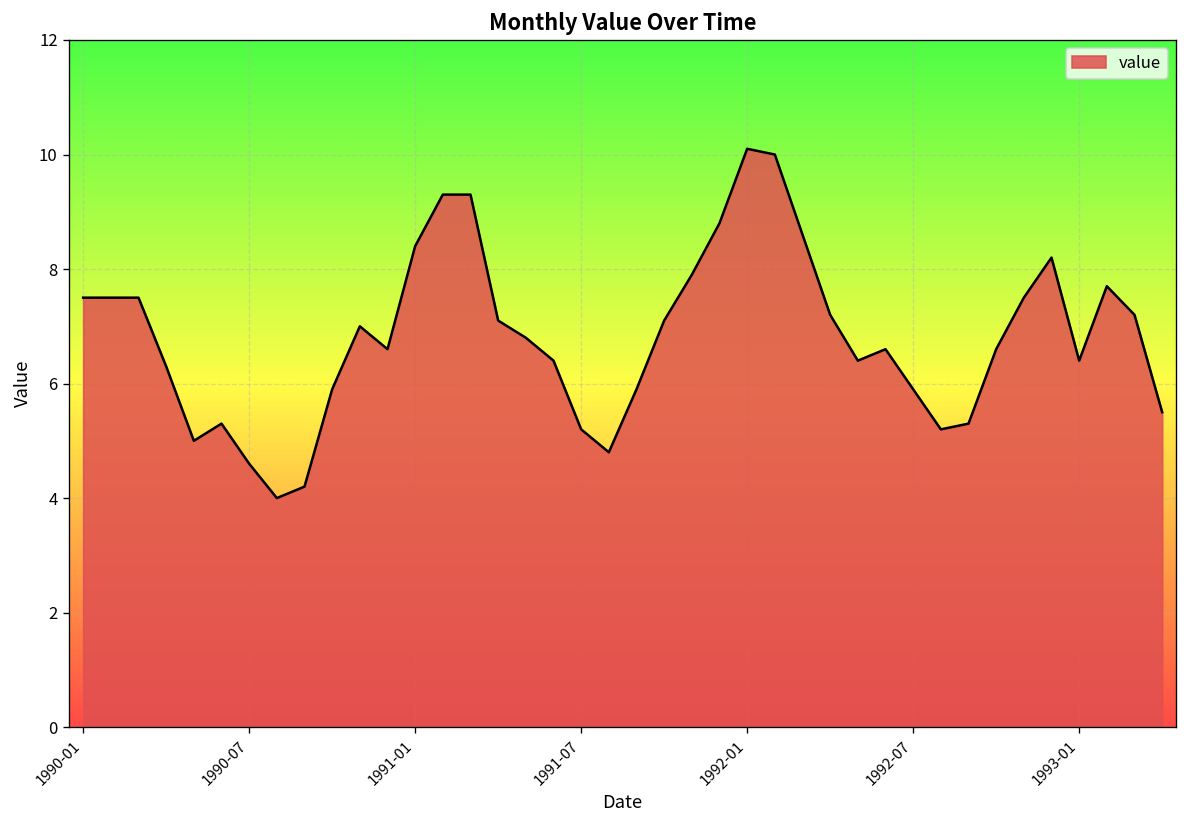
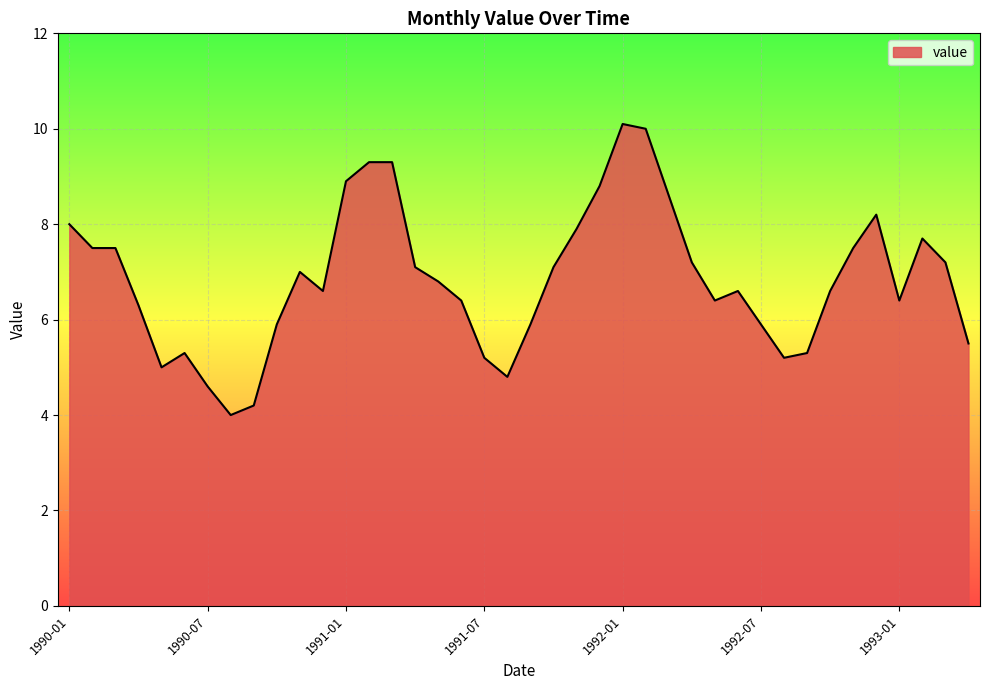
  {
-   "1990-01": 7.5,
+   "1990-01": 8.0,
    "1990-07": 4.6,
-   "1991-01": 8.4,
+   "1991-01": 8.9,
    "1991-07": 5.2,
    "1992-01": 10.1,
    "1992-07": 5.9,
    "1993-01": 6.4
  }
